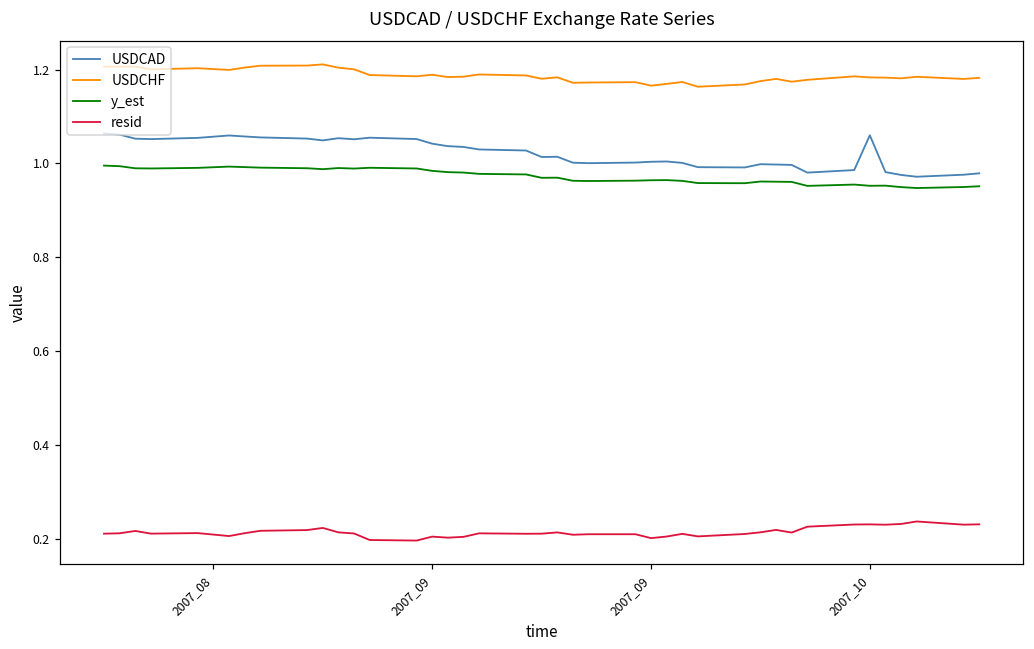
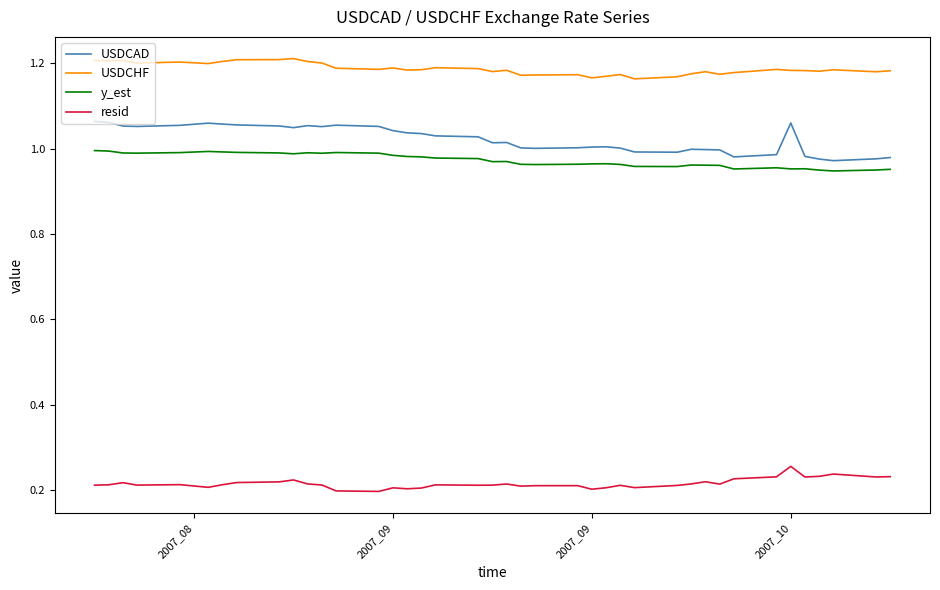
  {
    "USDCAD": {
      "2007_10": 1.06
    },
    "USDCHF": {
      "2007_10": 1.18
    },
    "y_est": {
      "2007_10": 0.95
    },
    "resid": {
-     "2007_10": 0.23
+     "2007_10": 0.26
    }
  }
